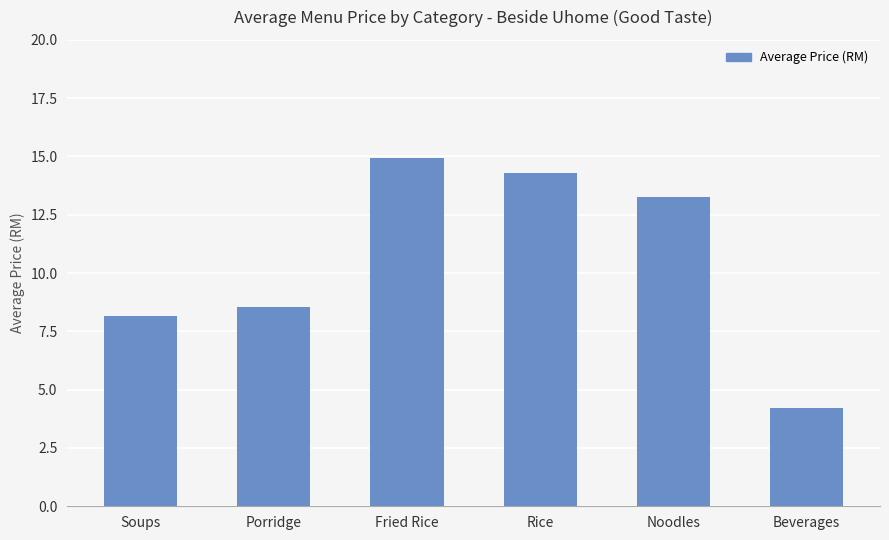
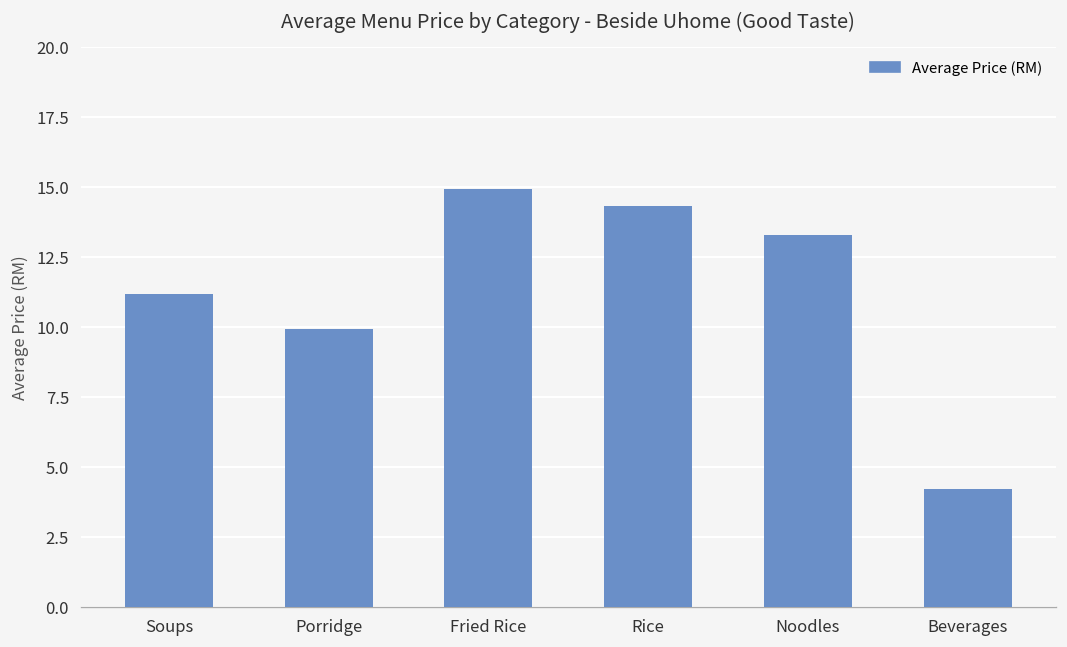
  {
-   "Soups": 8.1,
-   "Porridge": 8.5,
+   "Soups": 11.2,
+   "Porridge": 9.9,
    "Fried Rice": 14.9,
    "Rice": 14.3,
    "Noodles": 13.3,
    "Beverages": 4.2
  }
